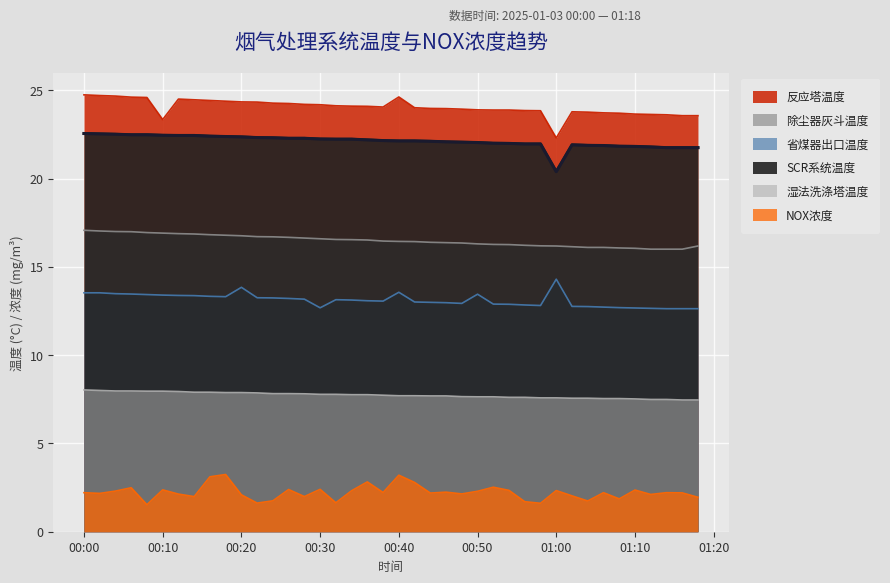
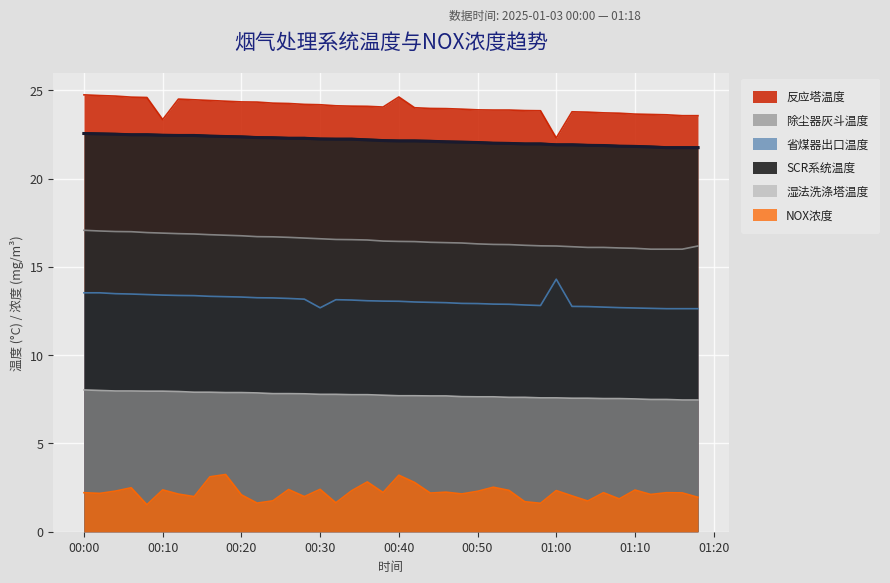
  {
    "反应塔温度": {
      "00:00": 24.7,
      "00:10": 23.3,
      "00:20": 24.3,
      "00:30": 24.2,
      "00:40": 24.6,
      "00:50": 23.9,
      "01:00": 22.3,
      "01:10": 23.7
    },
    "省煤器出口温度": {
      "00:00": 13.5,
      "00:10": 13.4,
-     "00:20": 13.8,
+     "00:20": 13.3,
      "00:30": 12.7,
-     "00:40": 13.6,
-     "00:50": 13.5,
+     "00:40": 13.1,
+     "00:50": 12.9,
      "01:00": 14.3,
      "01:10": 12.7
    },
    "SCR系统温度": {
      "00:00": 22.6,
      "00:10": 22.5,
      "00:20": 22.4,
      "00:30": 22.2,
      "00:40": 22.1,
      "00:50": 22.0,
-     "01:00": 20.4,
+     "01:00": 21.9,
      "01:10": 21.8
    },
    "NOX浓度": {
      "00:00": 2.2,
      "00:10": 2.4,
      "00:20": 2.1,
      "00:30": 2.4,
      "00:40": 3.2,
      "00:50": 2.3,
      "01:00": 2.3,
      "01:10": 2.4
    }
  }
